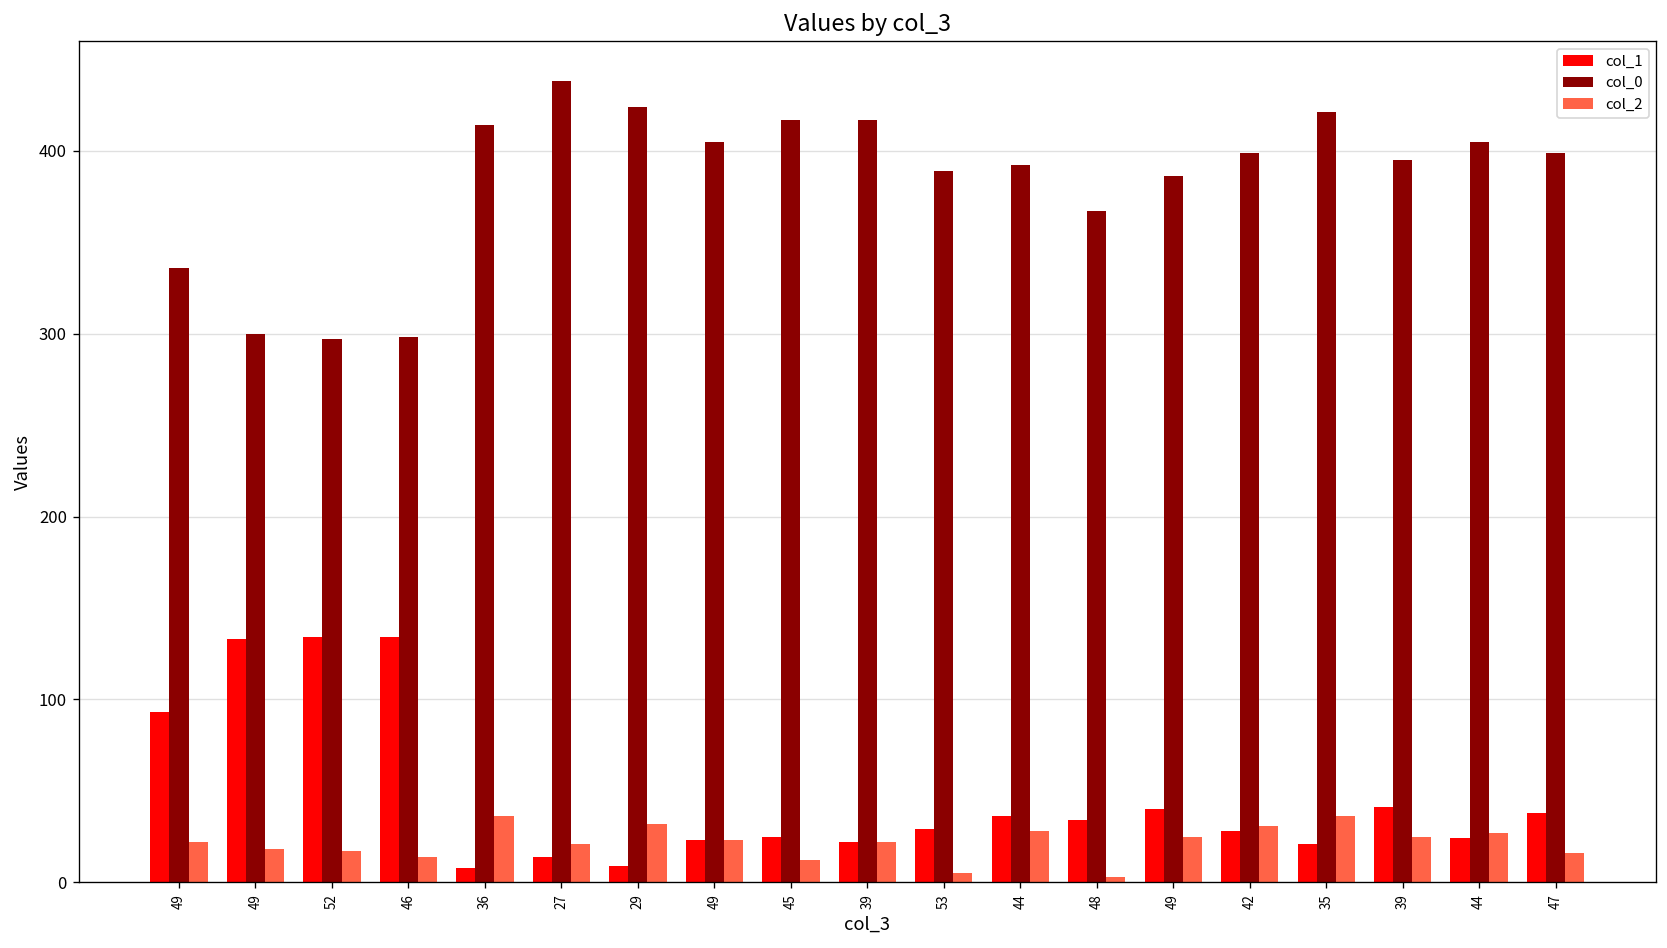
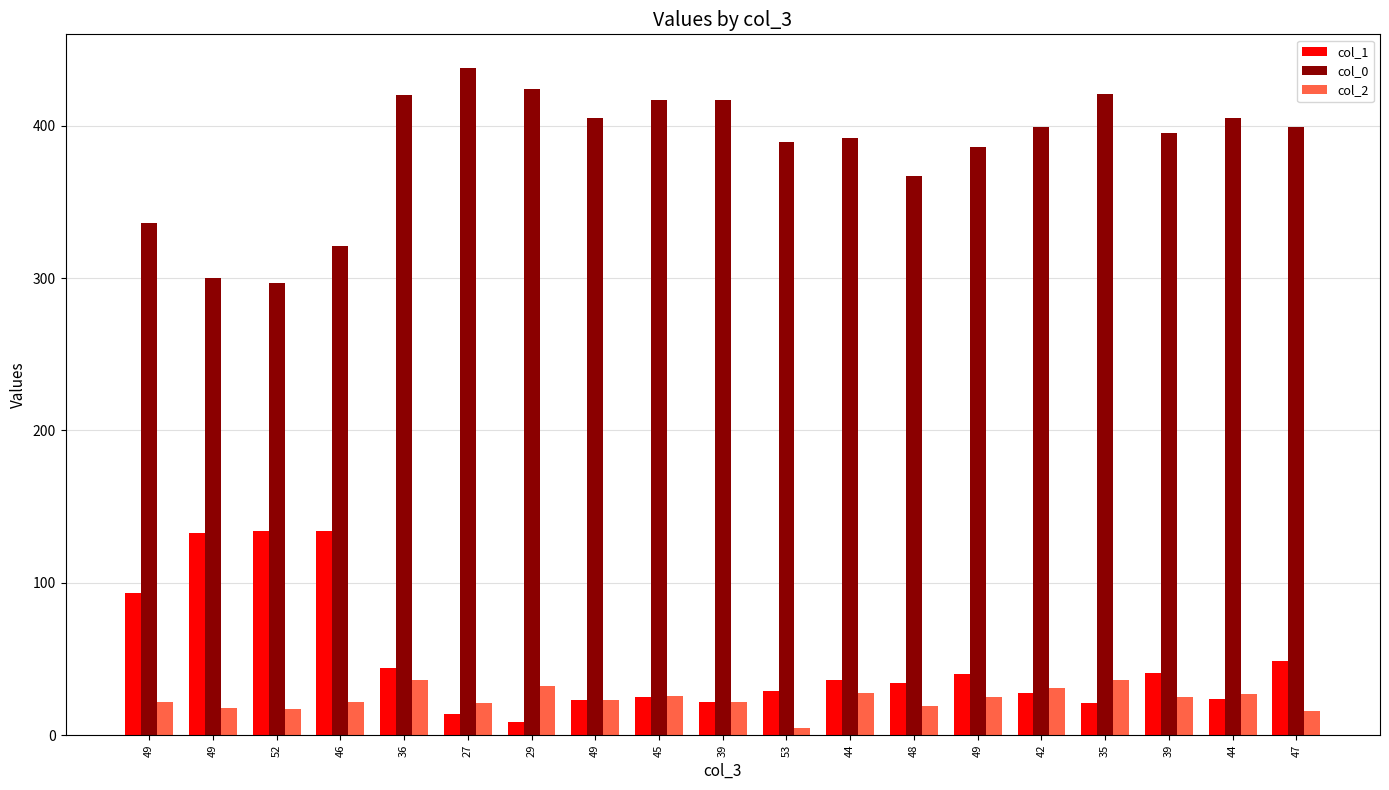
  {
    "col_1": {
      "52": 134,
      "46": 134,
-     "36": 8,
+     "36": 44,
      "27": 14,
      "29": 9,
      "45": 25,
      "53": 29,
      "48": 34,
      "42": 28,
      "35": 21,
-     "47": 38
+     "47": 49
    },
    "col_0": {
      "52": 297,
-     "46": 298,
-     "36": 414,
+     "46": 321,
+     "36": 420,
      "27": 438,
      "29": 424,
      "45": 417,
      "53": 389,
      "48": 367,
      "42": 399,
      "35": 421,
      "47": 399
    },
    "col_2": {
      "52": 17,
-     "46": 14,
+     "46": 22,
      "36": 36,
      "27": 21,
      "29": 32,
-     "45": 12,
+     "45": 26,
      "53": 5,
-     "48": 3,
+     "48": 19,
      "42": 31,
      "35": 36,
      "47": 16
    }
  }
